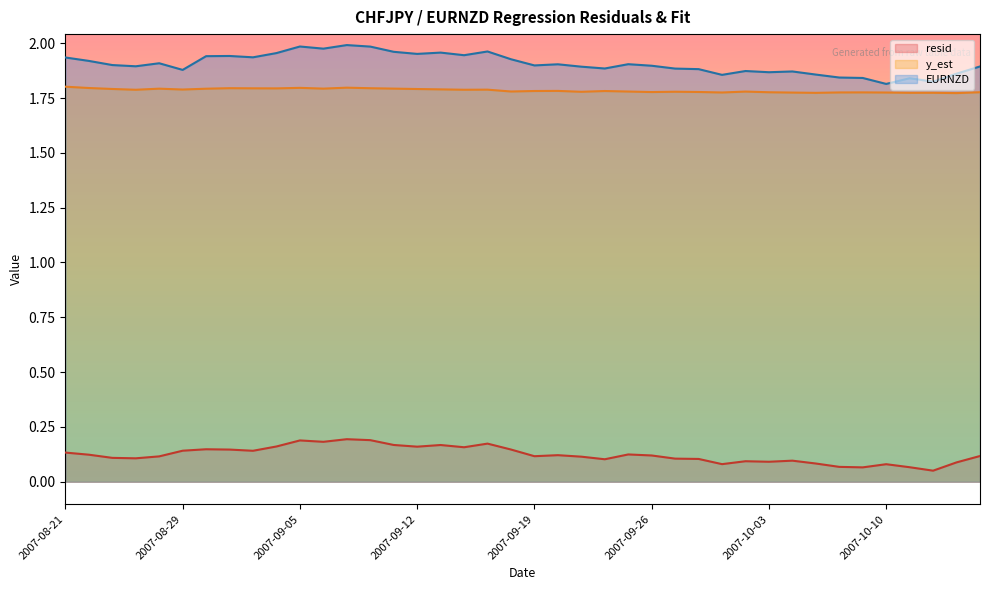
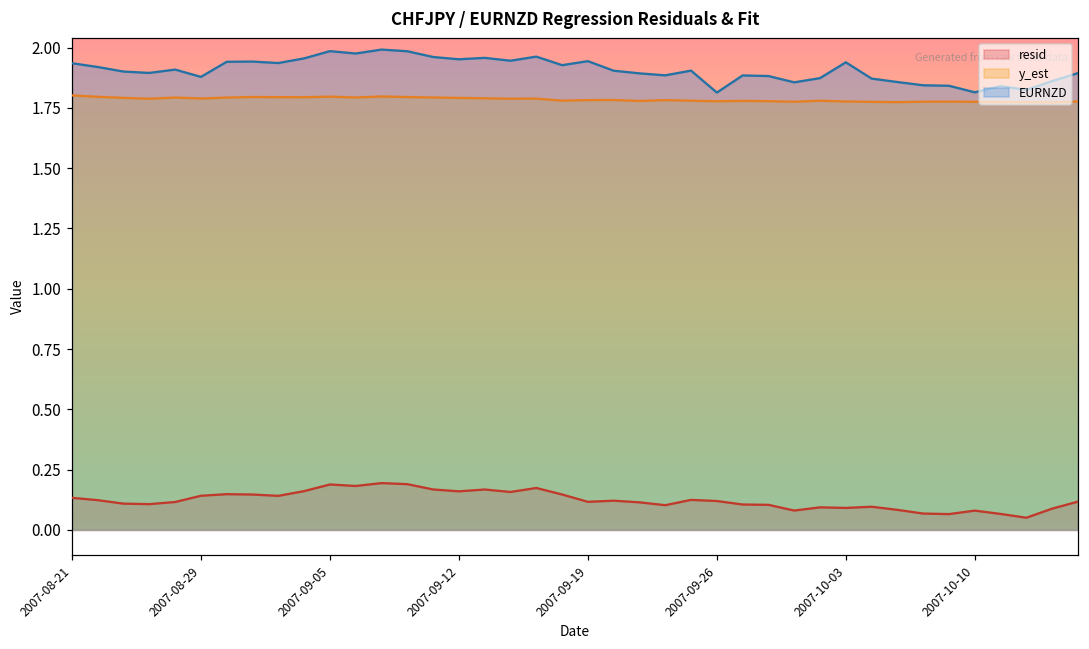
  {
    "EURNZD": {
      "2007-08-21": 1.93,
      "2007-08-29": 1.88,
      "2007-09-05": 1.99,
      "2007-09-12": 1.95,
-     "2007-09-19": 1.90,
-     "2007-09-26": 1.90,
-     "2007-10-03": 1.87,
+     "2007-09-19": 1.94,
+     "2007-09-26": 1.81,
+     "2007-10-03": 1.94,
      "2007-10-10": 1.81
    }
  }
